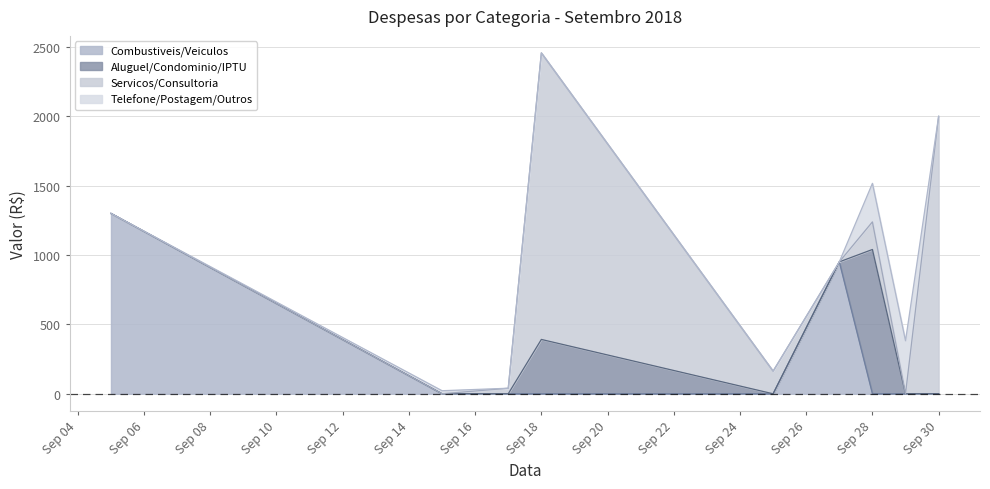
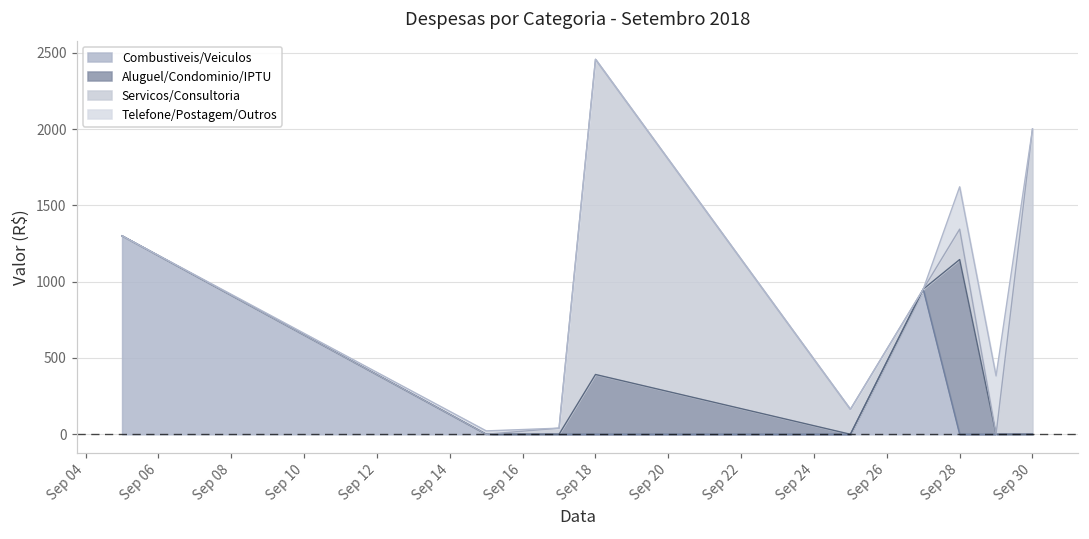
  {
    "Aluguel/Condominio/IPTU": {
      "Sep 18": 390,
-     "Sep 28": 1040
+     "Sep 28": 1140
    }
  }
